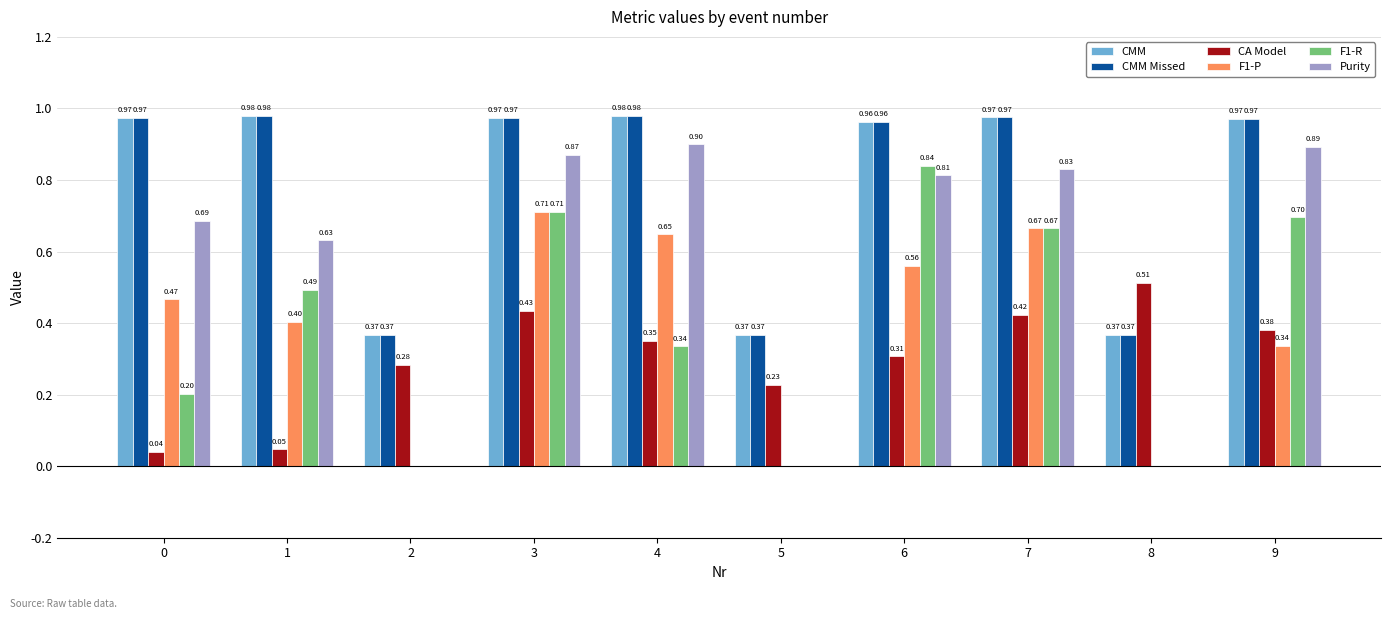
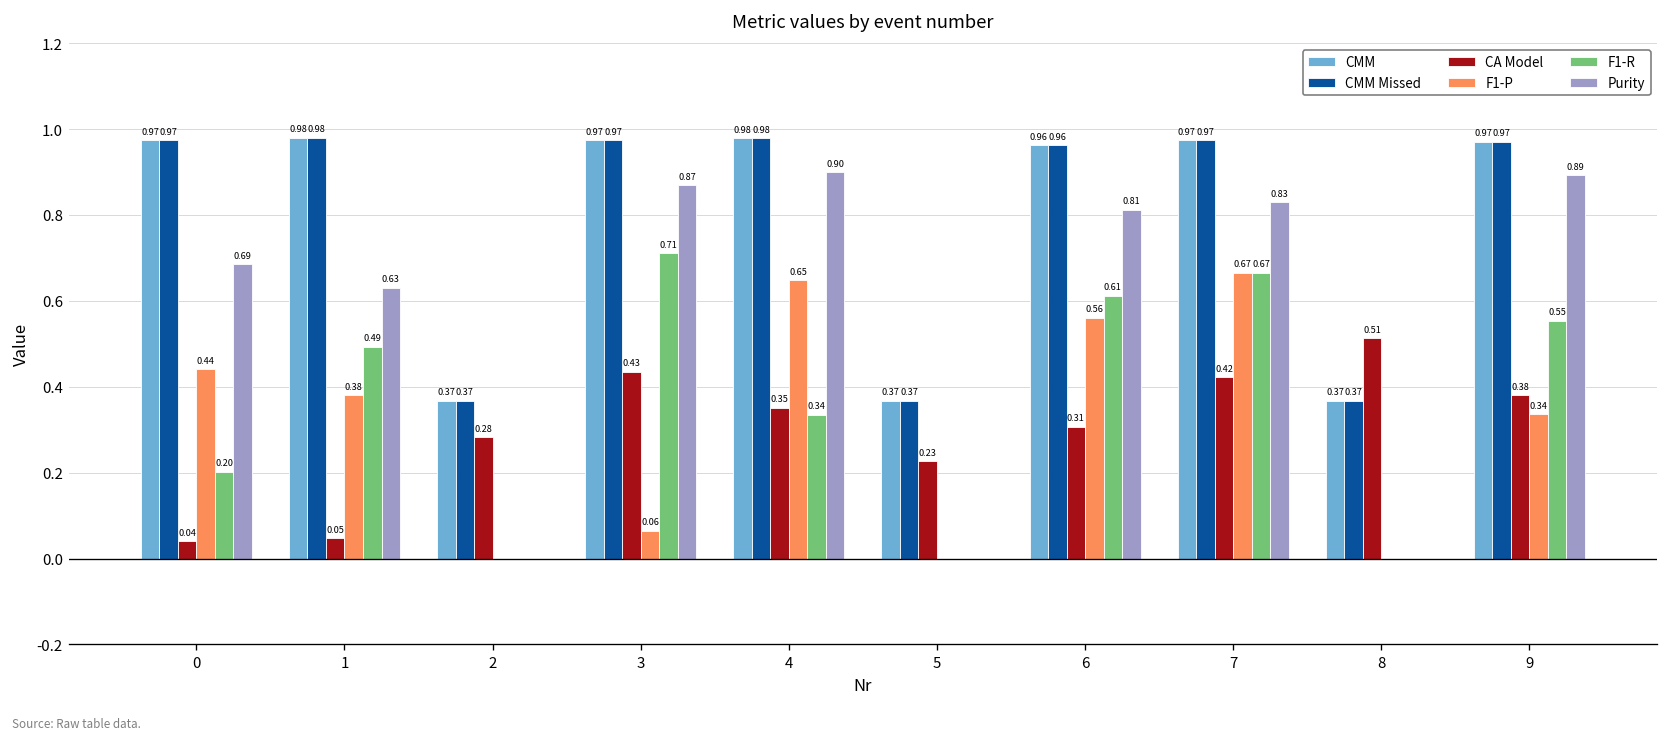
  {
    "CMM Missed": {
      "0": 0.97,
      "1": 0.98,
      "2": 0.37,
      "3": 0.97,
      "4": 0.98,
      "5": 0.37,
      "6": 0.96,
      "7": 0.97,
      "8": 0.37,
      "9": 0.97
    },
    "CA Model": {
      "0": 0.04,
      "1": 0.05,
      "2": 0.28,
      "3": 0.43,
      "4": 0.35,
      "5": 0.23,
      "6": 0.31,
      "7": 0.42,
      "8": 0.51,
      "9": 0.38
    },
    "F1-P": {
-     "0": 0.47,
-     "1": 0.40,
-     "3": 0.71,
+     "0": 0.44,
+     "1": 0.38,
+     "3": 0.06,
      "4": 0.65,
      "6": 0.56,
      "7": 0.67,
      "9": 0.34
    },
    "F1-R": {
      "0": 0.20,
      "1": 0.49,
      "3": 0.71,
      "4": 0.34,
-     "6": 0.84,
+     "6": 0.61,
      "7": 0.67,
-     "9": 0.70
+     "9": 0.55
    }
  }
